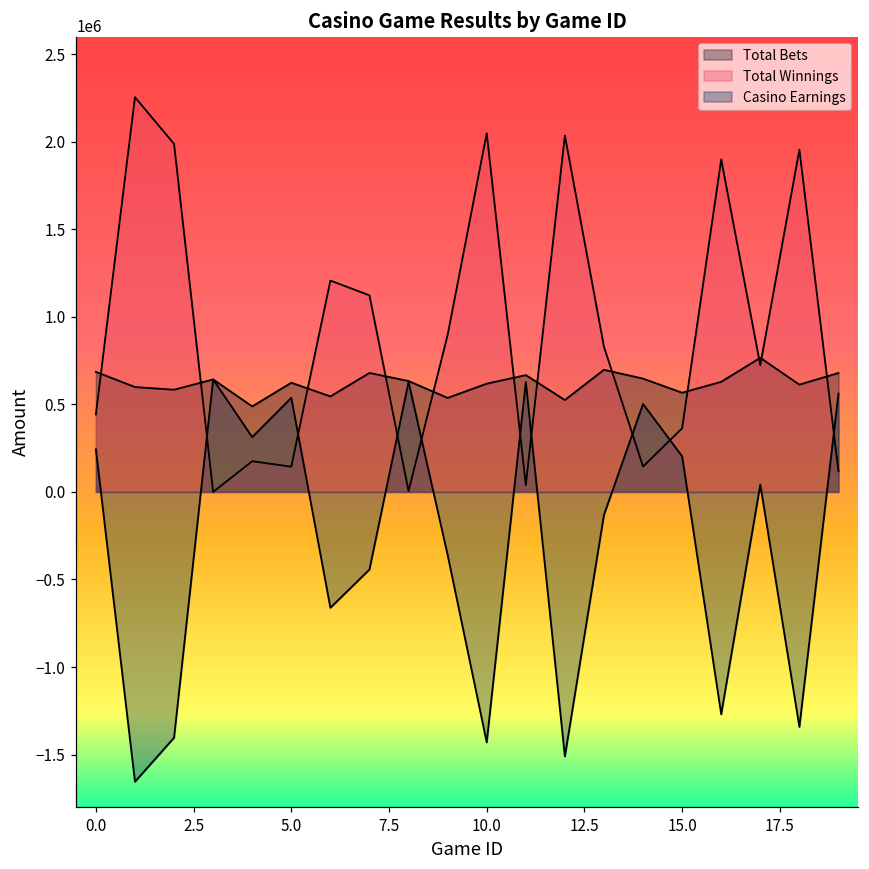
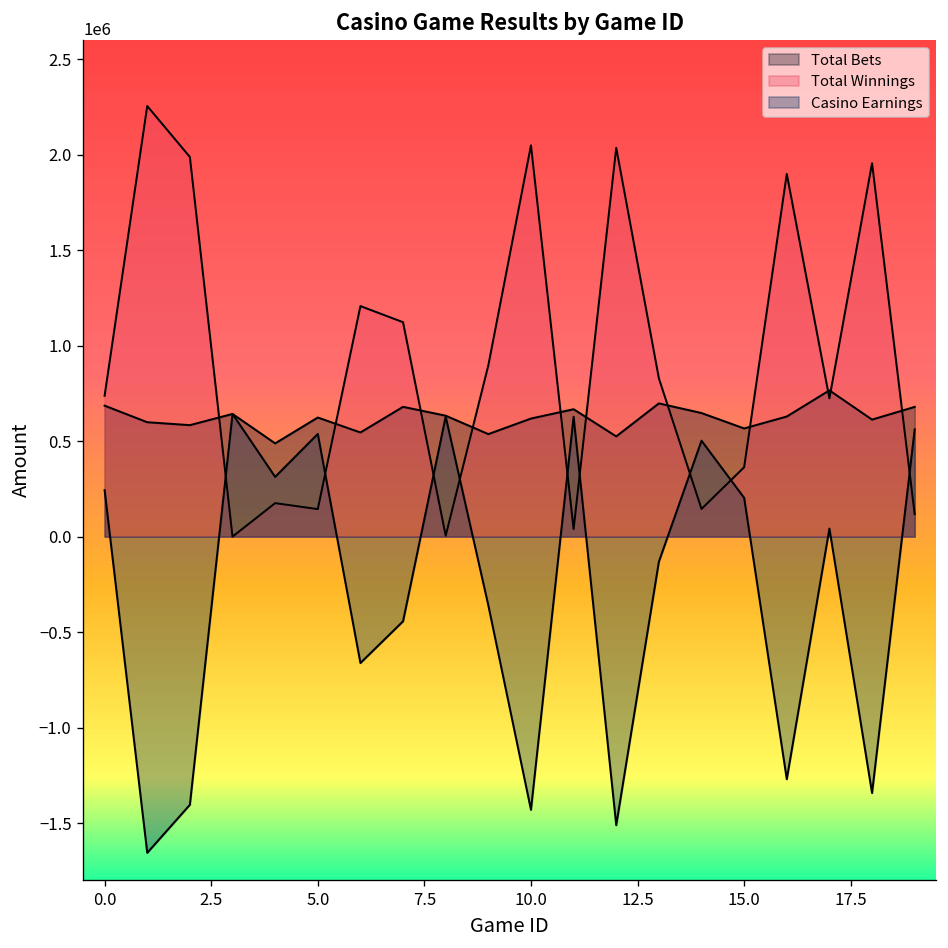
  {
    "Total Winnings": {
-     "0.0": 440000,
+     "0.0": 740000,
      "5.0": 140000,
      "10.0": 2050000,
      "15.0": 360000
    }
  }
